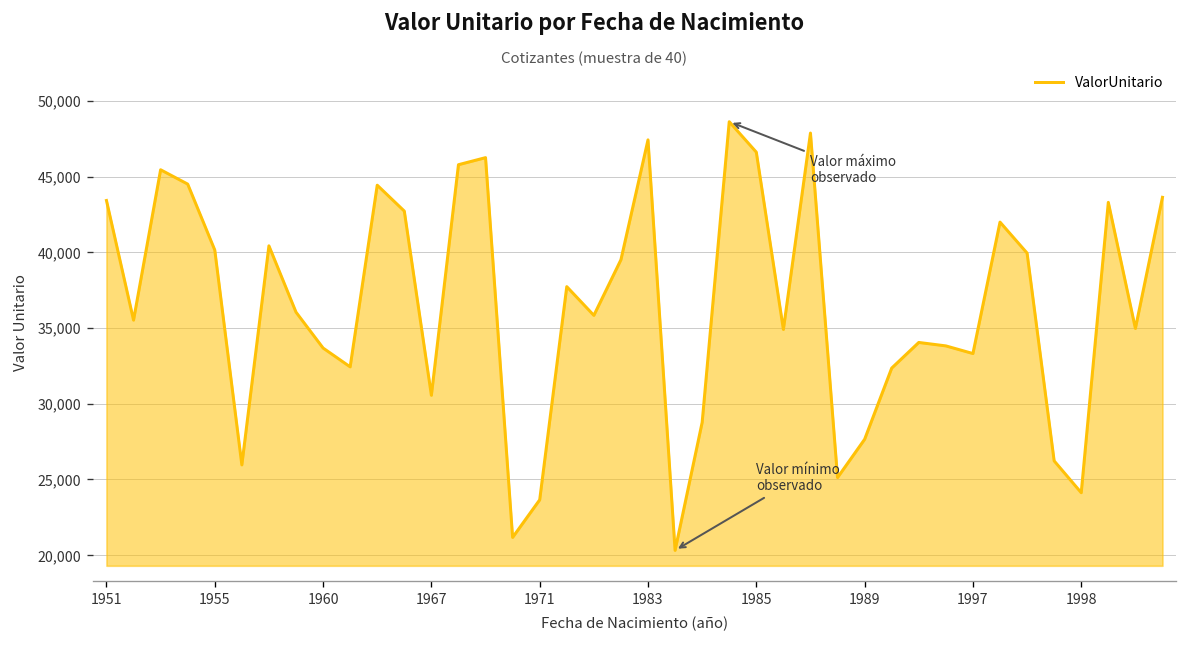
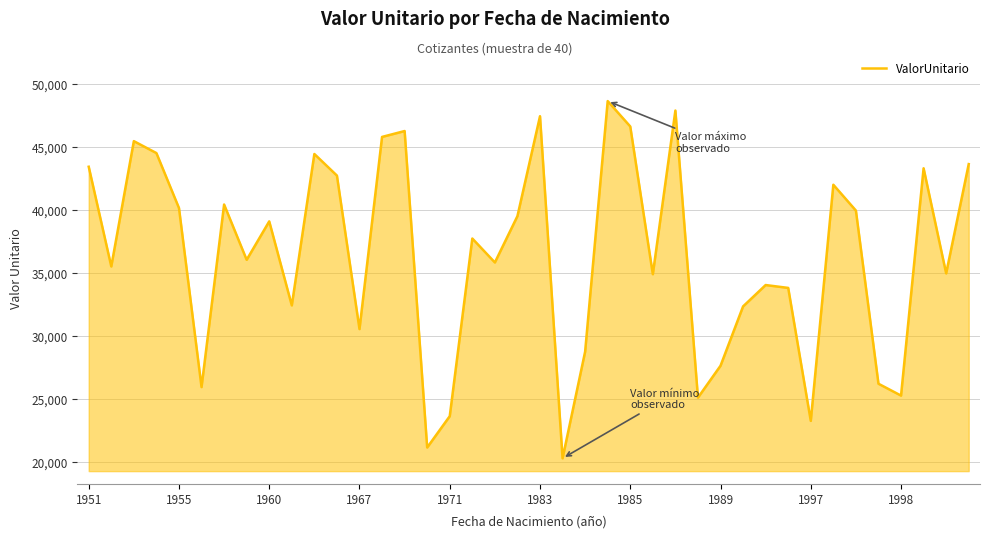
  {
    "1951": "43,400",
    "1955": "40,200",
-   "1960": "33,700",
+   "1960": "39,100",
    "1967": "30,600",
    "1971": "23,700",
    "1983": "47,400",
    "1985": "46,600",
    "1989": "27,700",
-   "1997": "33,300",
-   "1998": "24,100"
+   "1997": "23,300",
+   "1998": "25,300"
  }
